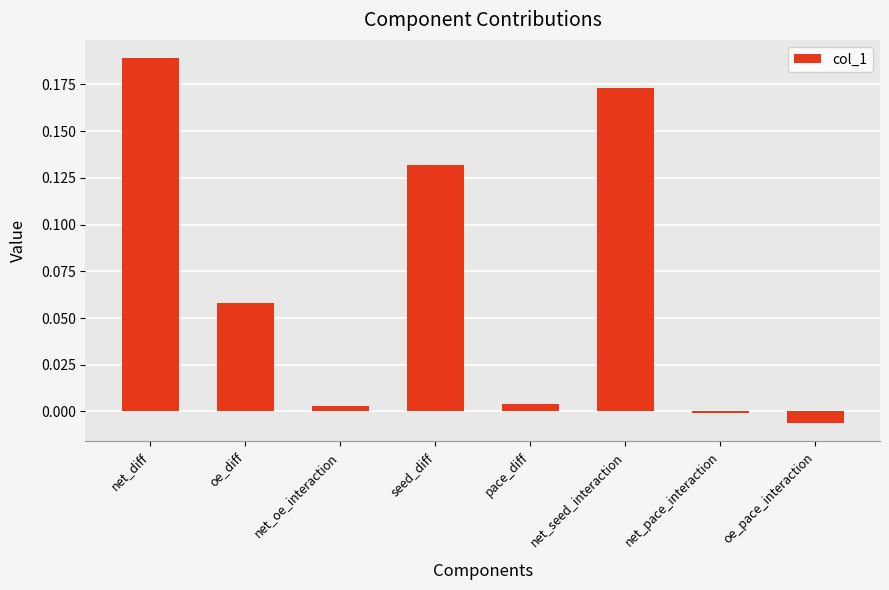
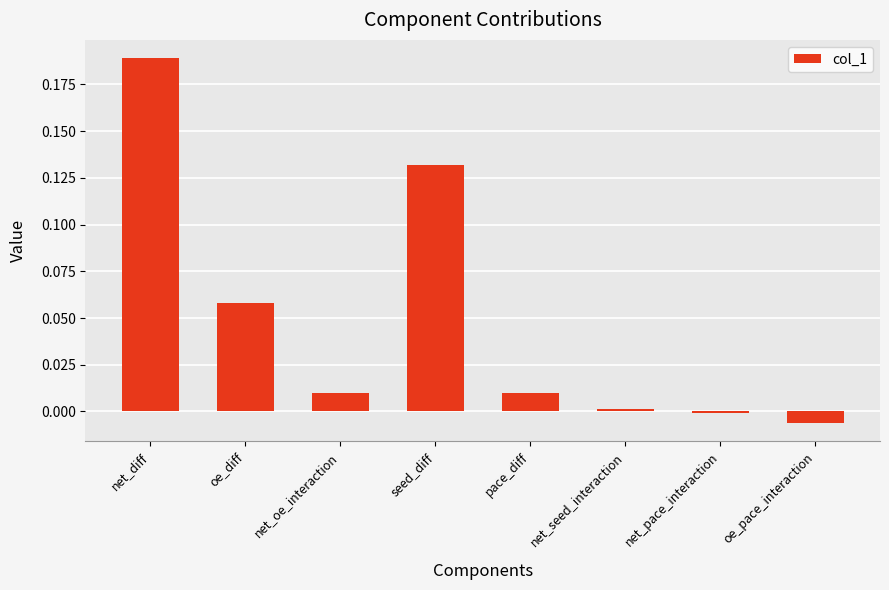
  {
    "net_diff": 0.189,
    "oe_diff": 0.058,
-   "net_oe_interaction": 0.003,
+   "net_oe_interaction": 0.010,
    "seed_diff": 0.132,
-   "pace_diff": 0.004,
-   "net_seed_interaction": 0.173,
+   "pace_diff": 0.010,
+   "net_seed_interaction": 0.002,
    "oe_pace_interaction": -0.006
  }
